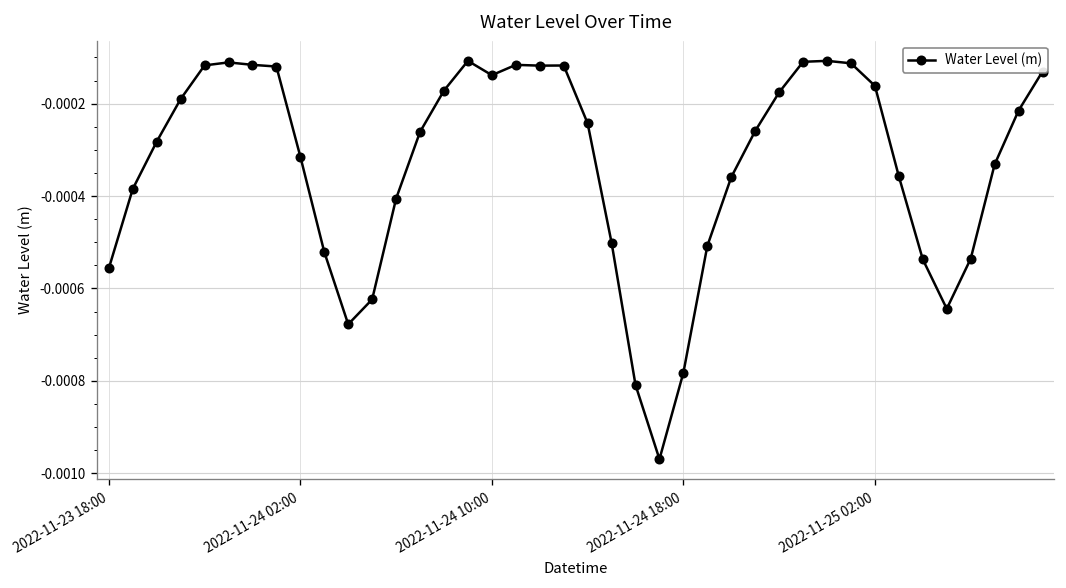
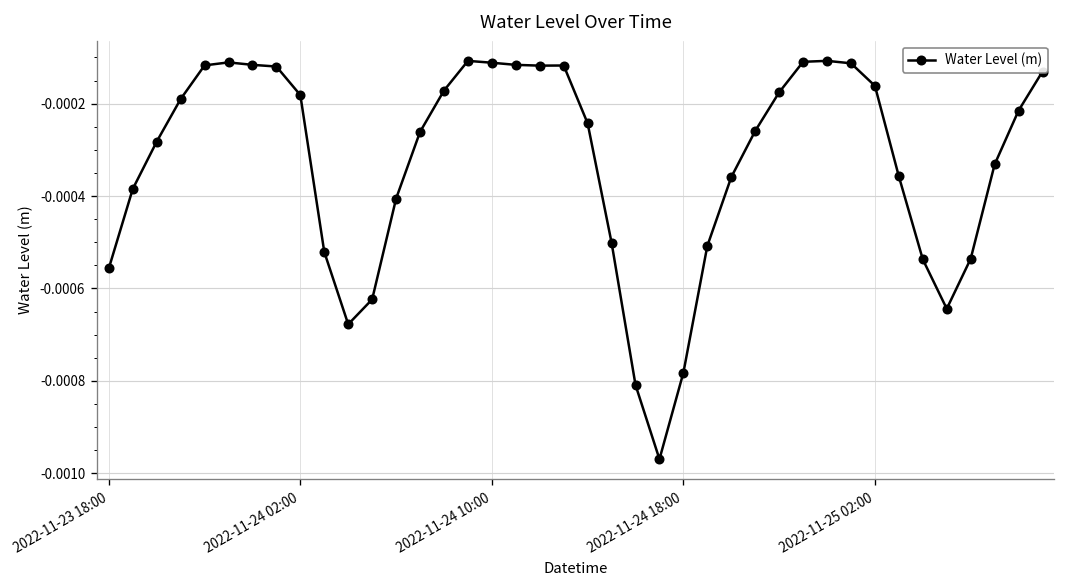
  {
    "2022-11-23 18:00": -0.00056,
-   "2022-11-24 02:00": -0.00031,
-   "2022-11-24 10:00": -0.00014,
+   "2022-11-24 02:00": -0.00018,
+   "2022-11-24 10:00": -0.00011,
    "2022-11-24 18:00": -0.00078,
    "2022-11-25 02:00": -0.00016
  }
